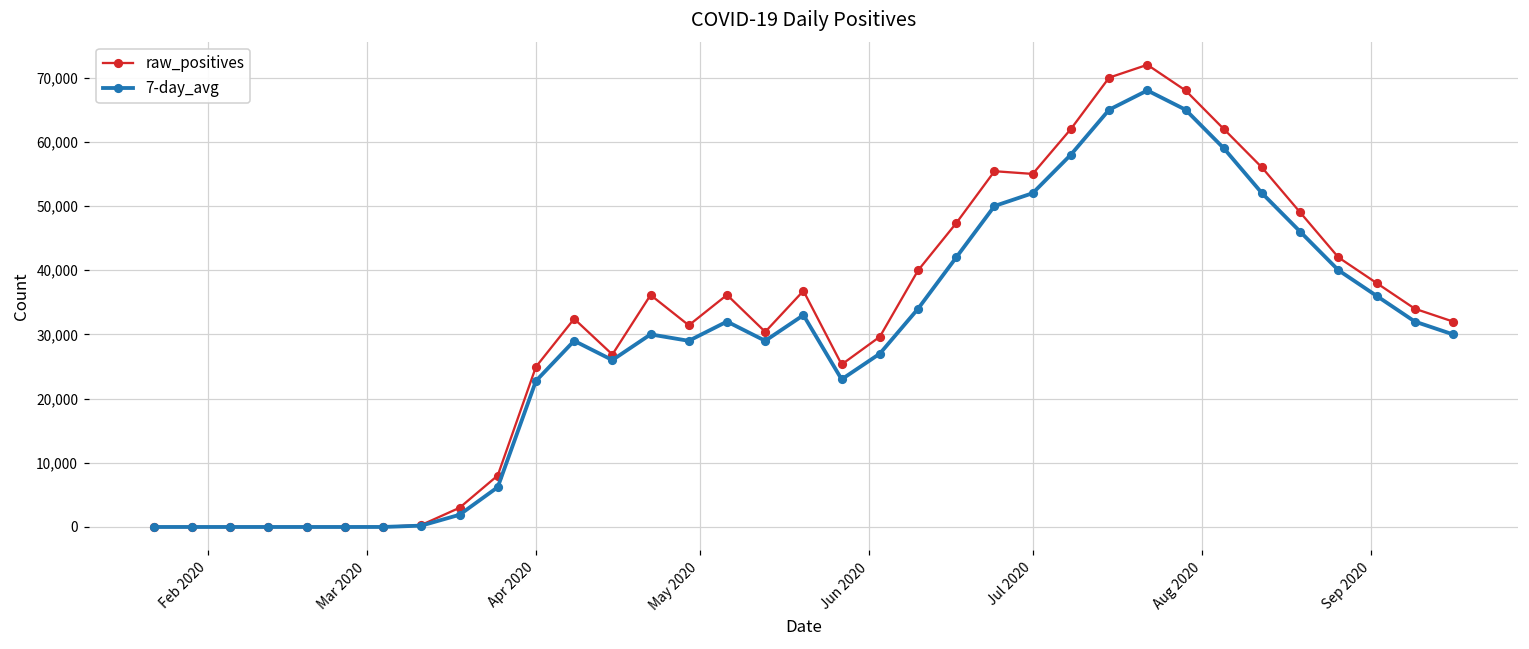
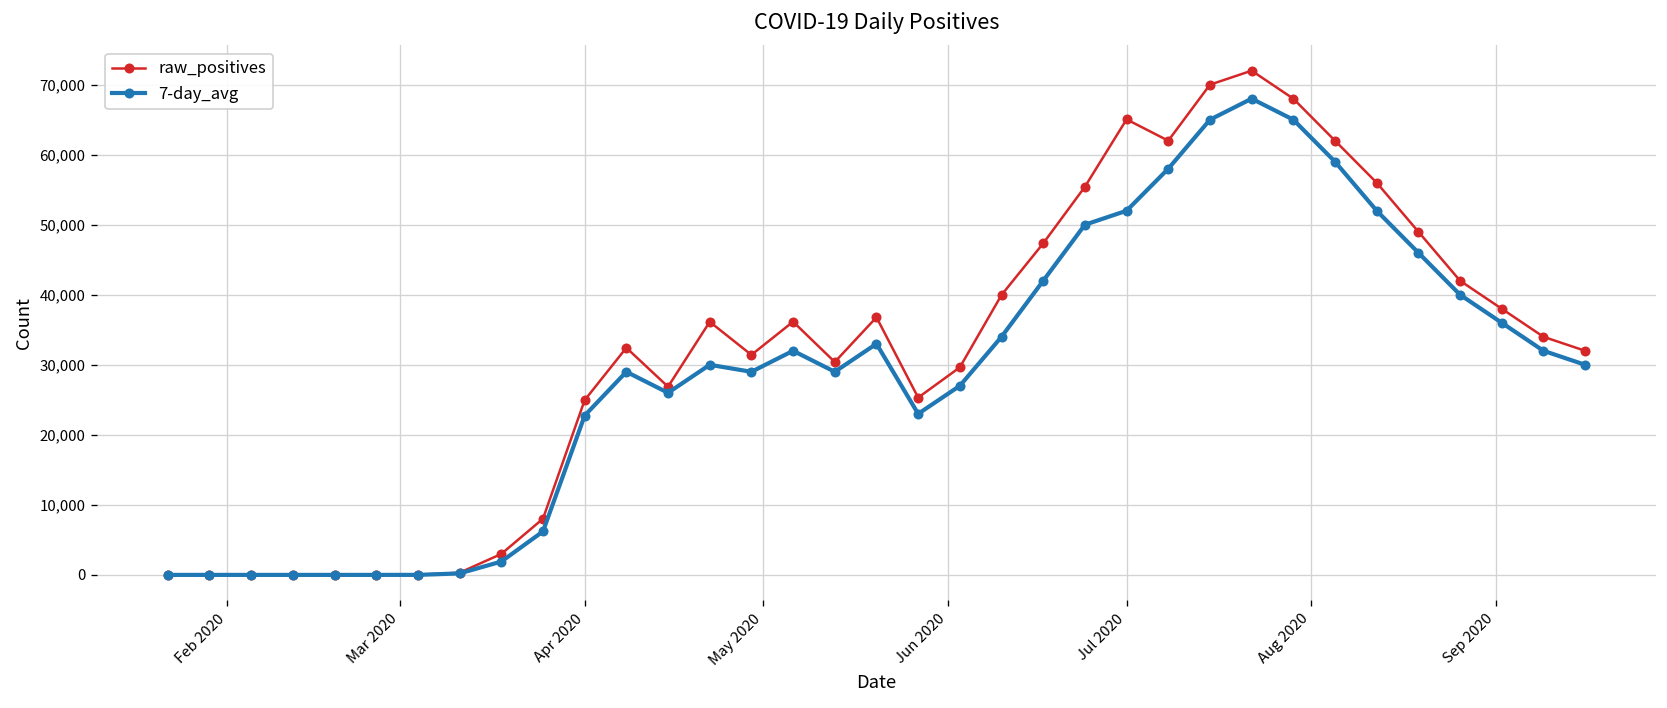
  {
    "raw_positives": {
      "Apr 2020": "25,000",
-     "Jul 2020": "55,000"
+     "Jul 2020": "65,000"
    },
    "7-day_avg": {
      "Apr 2020": "23,000",
      "Jul 2020": "52,000"
    }
  }
